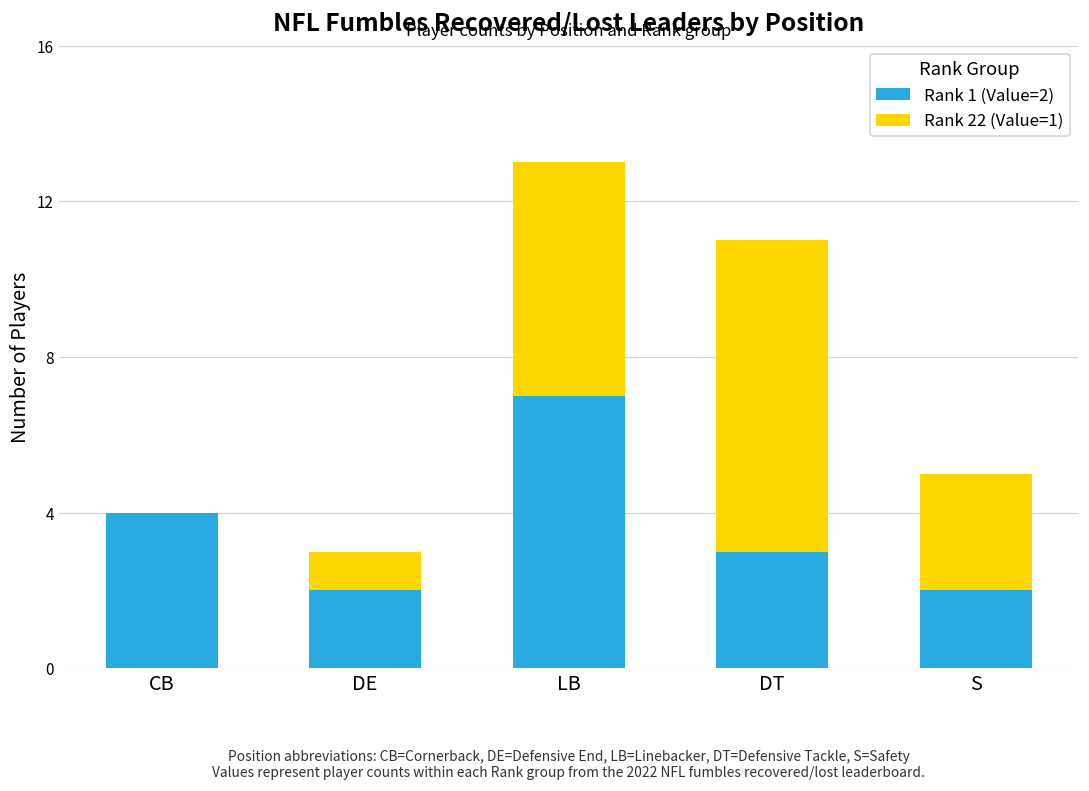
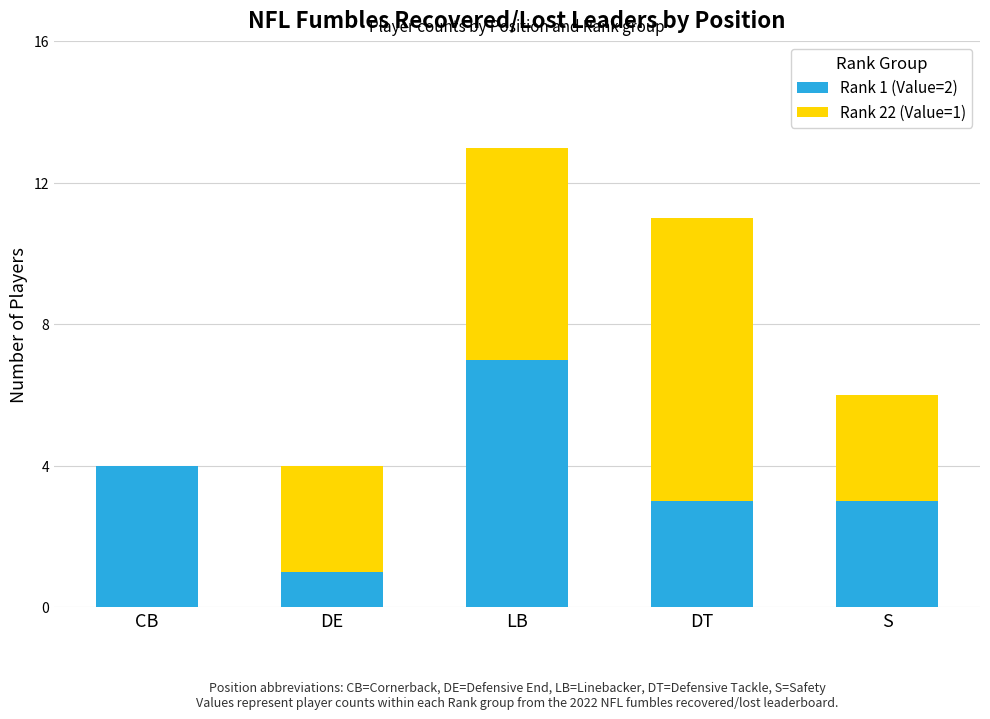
  {
    "Rank 1 (Value=2)": {
      "CB": 4,
-     "DE": 2,
+     "DE": 1,
      "LB": 7,
      "DT": 3,
-     "S": 2
+     "S": 3
    },
    "Rank 22 (Value=1)": {
      "CB": 0,
-     "DE": 1,
+     "DE": 3,
      "LB": 6,
      "DT": 8,
      "S": 3
    }
  }
